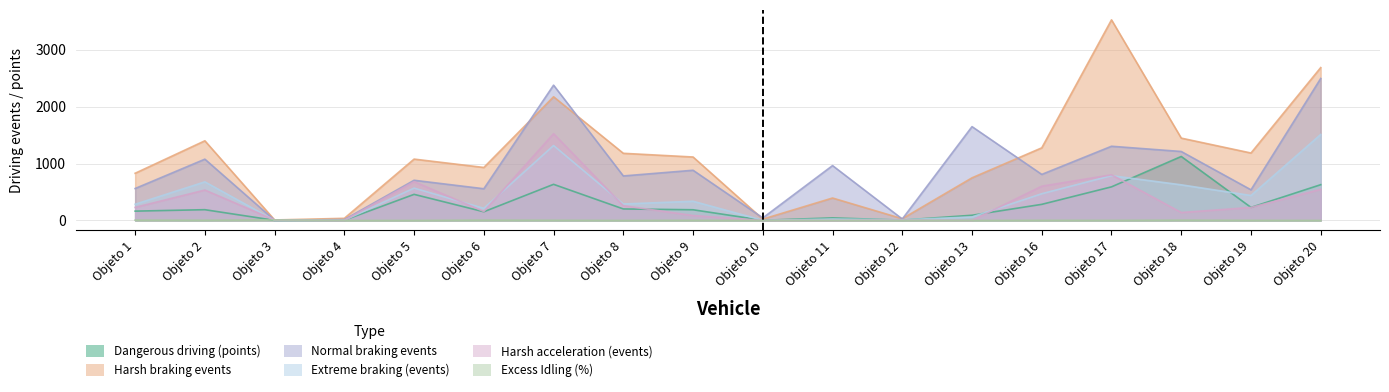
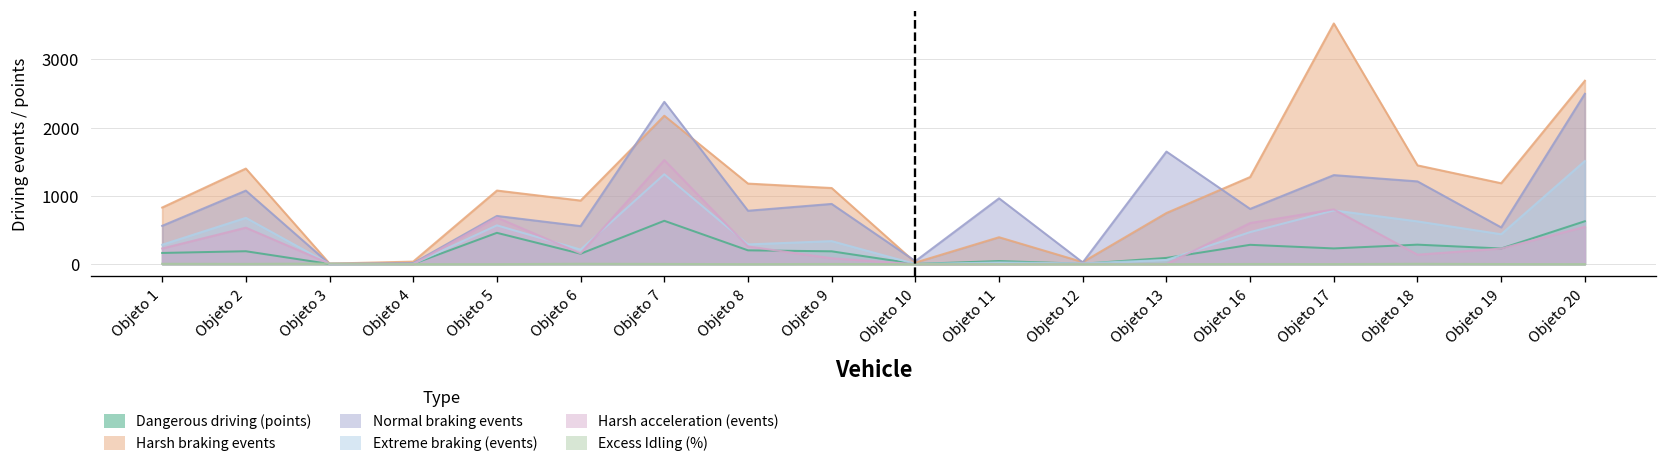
  {
    "Dangerous driving (points)": {
      "Objeto 1": 200,
      "Objeto 2": 200,
      "Objeto 5": 500,
      "Objeto 7": 600,
      "Objeto 8": 200,
      "Objeto 9": 200,
      "Objeto 16": 300,
-     "Objeto 17": 600,
-     "Objeto 18": 1100,
+     "Objeto 17": 200,
+     "Objeto 18": 300,
      "Objeto 20": 600
    }
  }
